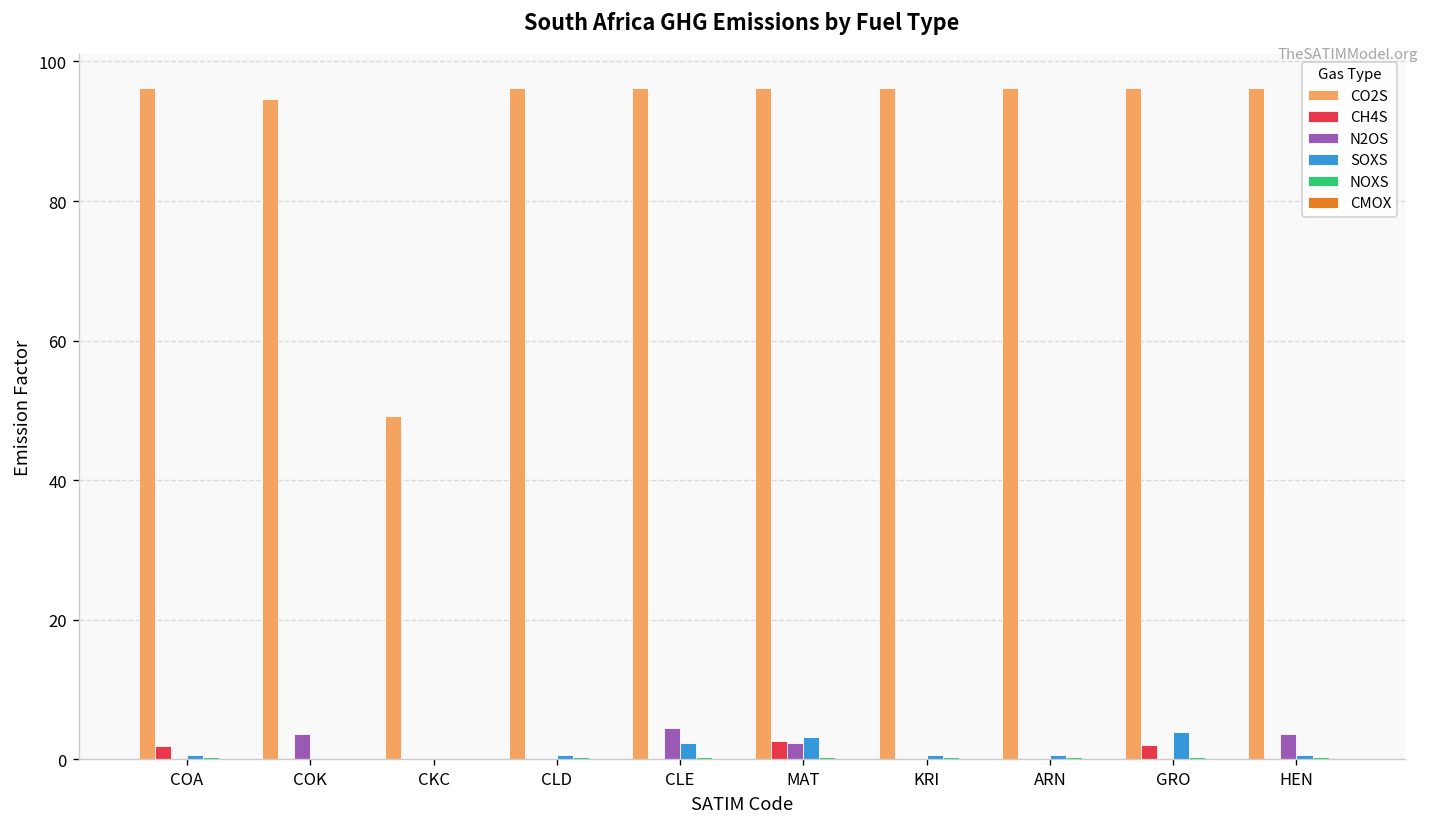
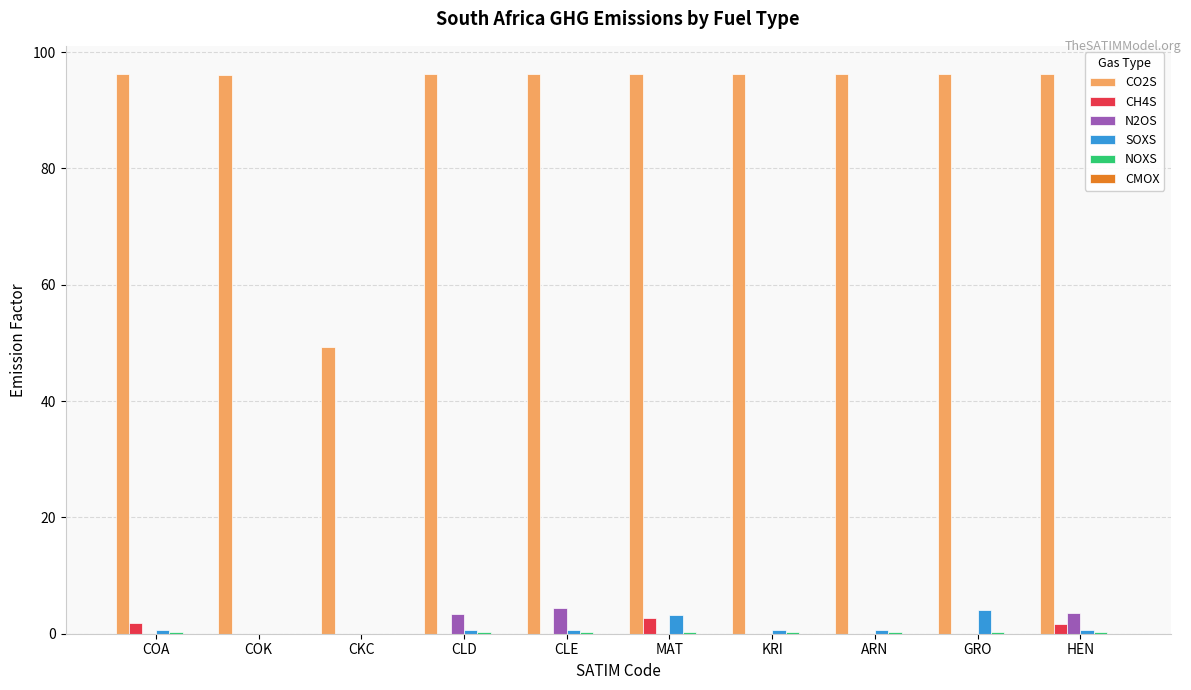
  {
    "CO2S": {
      "COA": 96,
-     "COK": 95,
+     "COK": 96,
      "CKC": 49,
      "CLD": 96,
      "CLE": 96,
      "MAT": 96,
      "KRI": 96,
      "ARN": 96,
      "GRO": 96,
      "HEN": 96
    },
    "CH4S": {
      "COA": 2,
      "MAT": 3,
-     "GRO": 2,
-     "HEN": 0
+     "GRO": 0,
+     "HEN": 2
    },
    "N2OS": {
-     "COK": 4,
-     "CLD": 0,
+     "COK": 0,
+     "CLD": 3,
      "CLE": 4,
-     "MAT": 2,
+     "MAT": 0,
      "HEN": 4
    },
    "SOXS": {
      "COA": 1,
      "COK": 0,
      "CKC": 0,
      "CLD": 1,
-     "CLE": 2,
+     "CLE": 1,
      "MAT": 3,
      "KRI": 1,
      "ARN": 1,
      "GRO": 4,
      "HEN": 1
    },
    "NOXS": {
      "COK": 0,
      "CKC": 0
    },
    "CMOX": {
      "COK": 0,
      "CKC": 0
    }
  }
